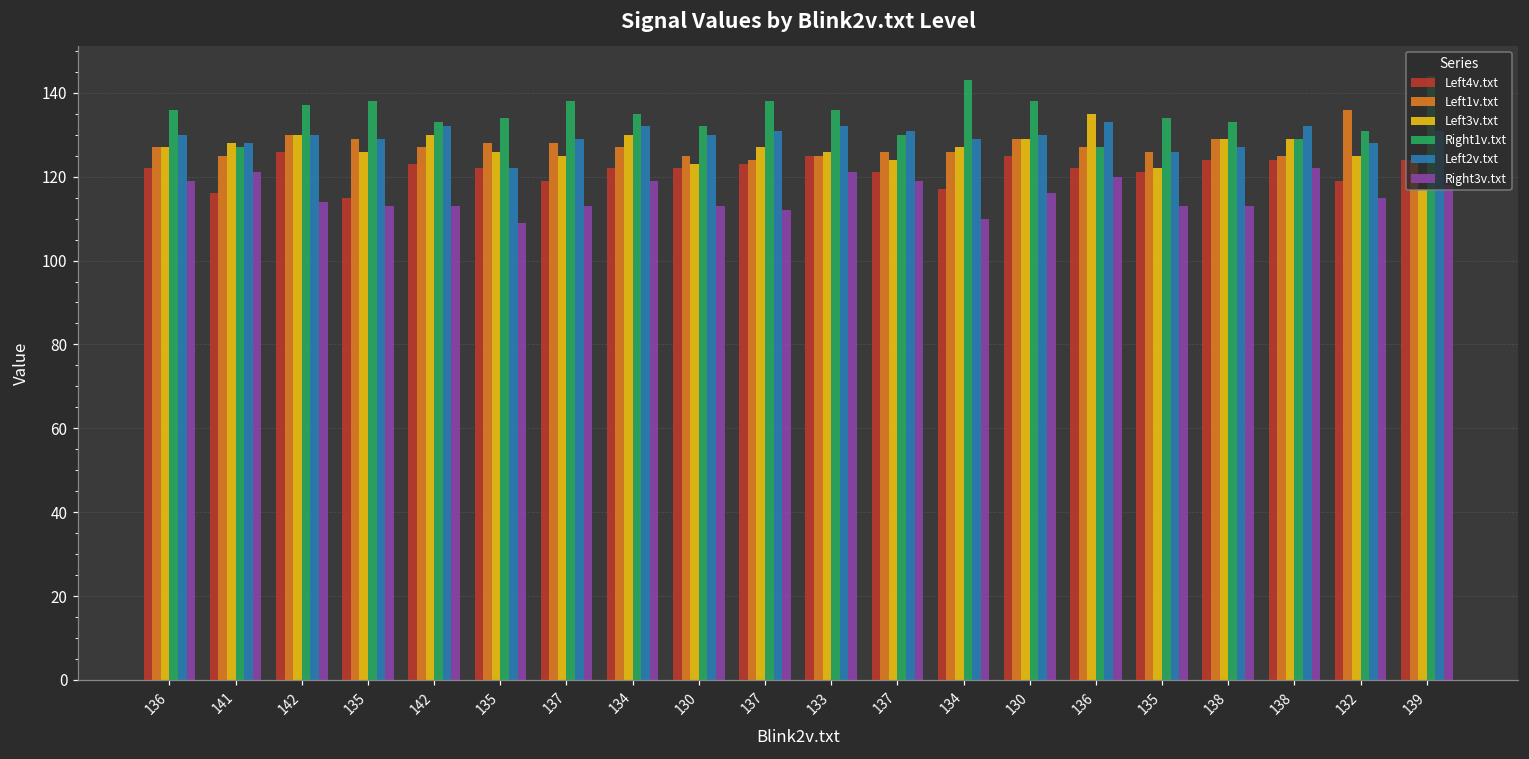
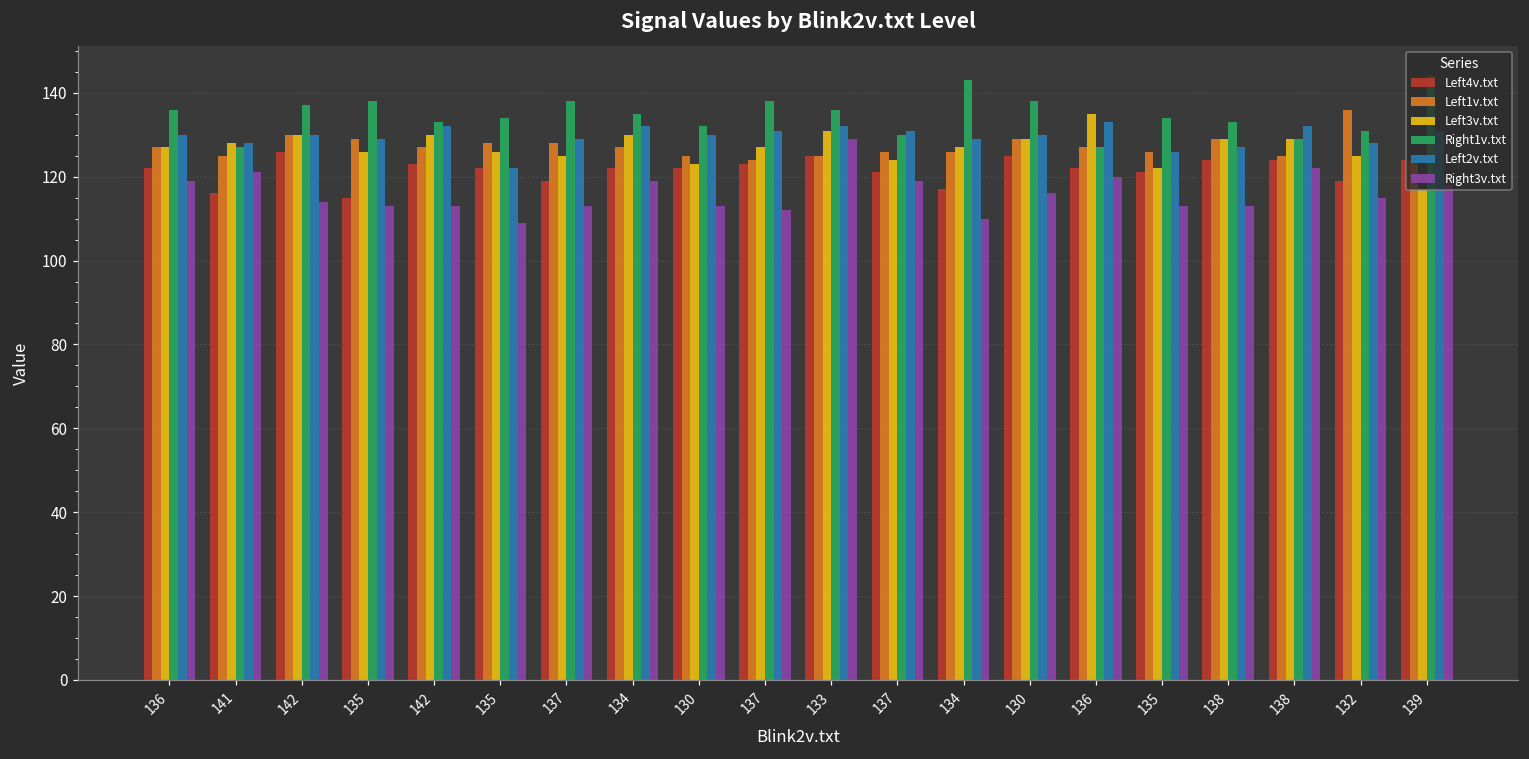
  {
    "Left4v.txt": {
      "141": 116,
      "133": 125,
      "132": 119,
      "139": 124
    },
    "Left1v.txt": {
      "141": 125,
      "133": 125,
      "132": 136
    },
    "Left3v.txt": {
      "141": 128,
-     "133": 126,
+     "133": 131,
      "132": 125,
      "139": 117
    },
    "Right1v.txt": {
      "141": 127,
      "133": 136,
      "132": 131
    },
    "Left2v.txt": {
      "141": 128,
      "133": 132,
      "132": 128
    },
    "Right3v.txt": {
      "141": 121,
-     "133": 121,
+     "133": 129,
      "132": 115,
      "139": 118
    }
  }
